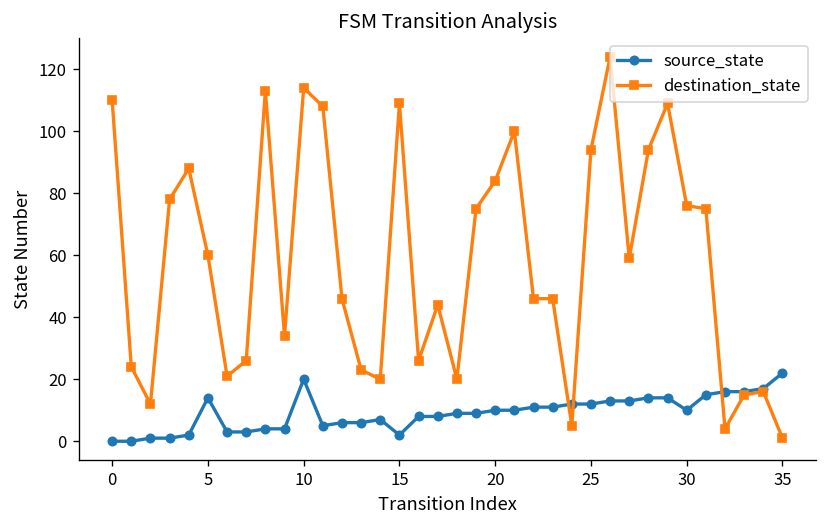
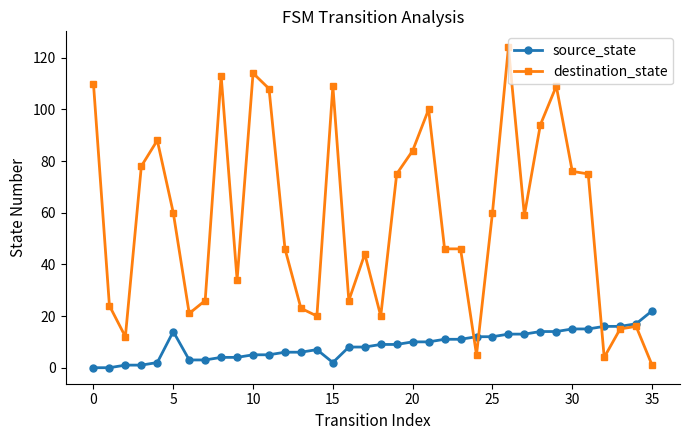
  {
    "source_state": {
      "0": 0,
      "5": 14,
-     "10": 20,
+     "10": 5,
      "15": 2,
      "20": 10,
      "25": 12,
-     "30": 10,
+     "30": 15,
      "35": 22
    },
    "destination_state": {
      "0": 110,
      "5": 60,
      "10": 114,
      "15": 109,
      "20": 84,
-     "25": 94,
+     "25": 60,
      "30": 76,
      "35": 1
    }
  }
